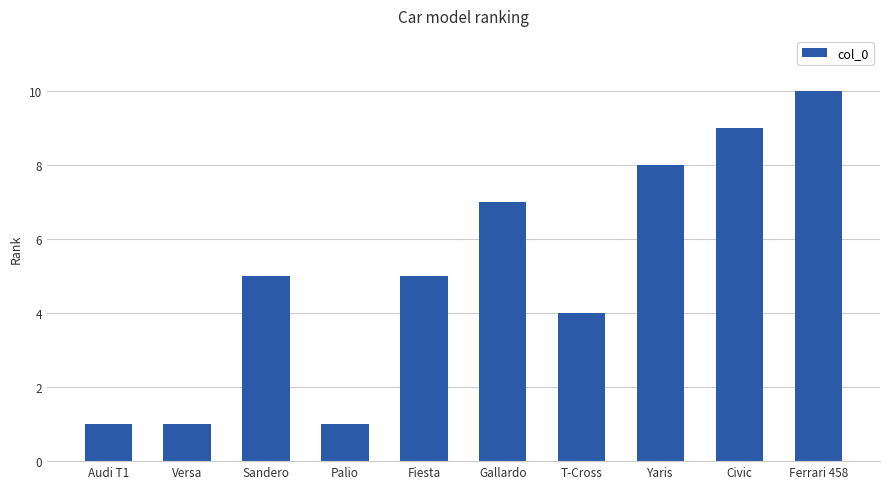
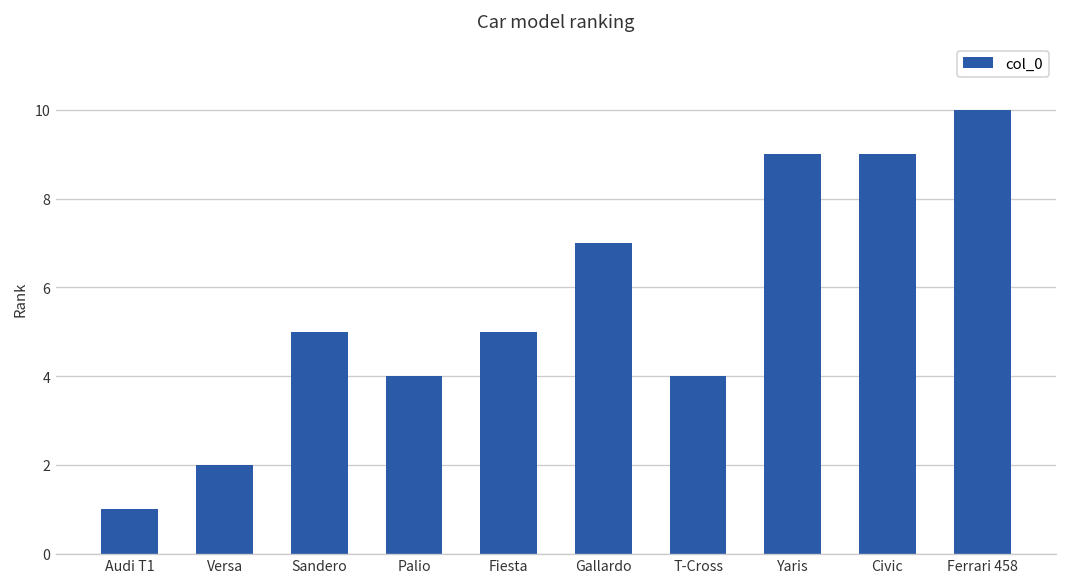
  {
    "Audi T1": 1,
-   "Versa": 1,
+   "Versa": 2,
    "Sandero": 5,
-   "Palio": 1,
+   "Palio": 4,
    "Fiesta": 5,
    "Gallardo": 7,
    "T-Cross": 4,
-   "Yaris": 8,
+   "Yaris": 9,
    "Civic": 9,
    "Ferrari 458": 10
  }
